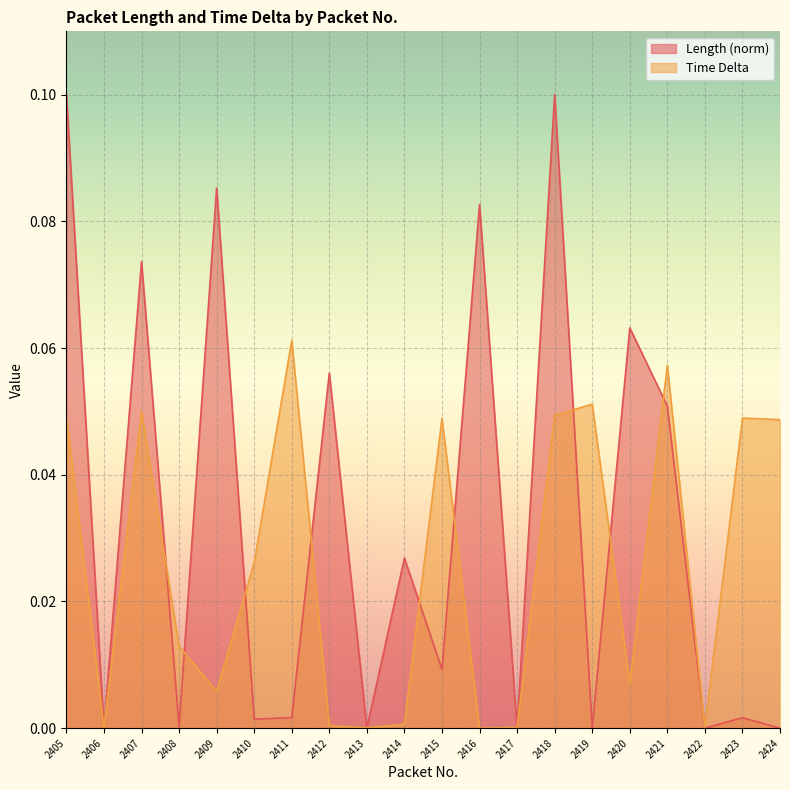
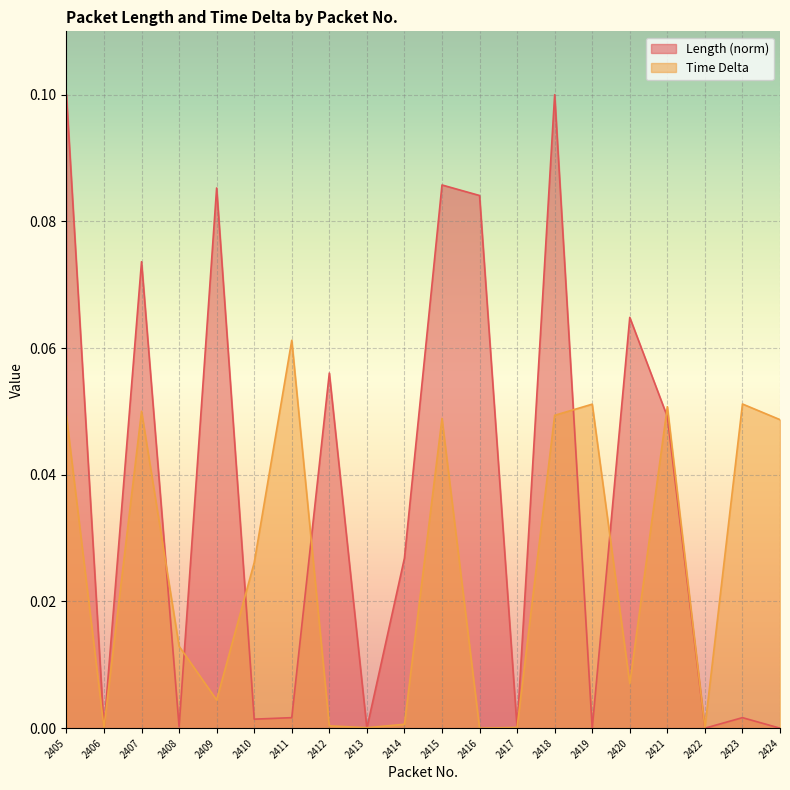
  {
    "Length (norm)": {
      "2405": 0.100,
      "2407": 0.074,
      "2408": 0.000,
      "2409": 0.085,
      "2410": 0.001,
      "2411": 0.002,
      "2412": 0.056,
      "2414": 0.027,
-     "2415": 0.009,
-     "2416": 0.083,
+     "2415": 0.086,
+     "2416": 0.084,
      "2418": 0.100,
      "2419": 0.000,
-     "2420": 0.063,
-     "2421": 0.051,
+     "2420": 0.065,
+     "2421": 0.049,
      "2423": 0.002,
      "2424": 0.000
    },
    "Time Delta": {
      "2405": 0.049,
      "2407": 0.050,
      "2408": 0.013,
-     "2409": 0.006,
+     "2409": 0.004,
      "2410": 0.026,
      "2411": 0.061,
      "2412": 0.000,
      "2414": 0.001,
      "2415": 0.049,
      "2416": 0.000,
      "2418": 0.049,
      "2419": 0.051,
      "2420": 0.007,
-     "2421": 0.057,
-     "2423": 0.049,
+     "2421": 0.051,
+     "2423": 0.051,
      "2424": 0.049
    }
  }
